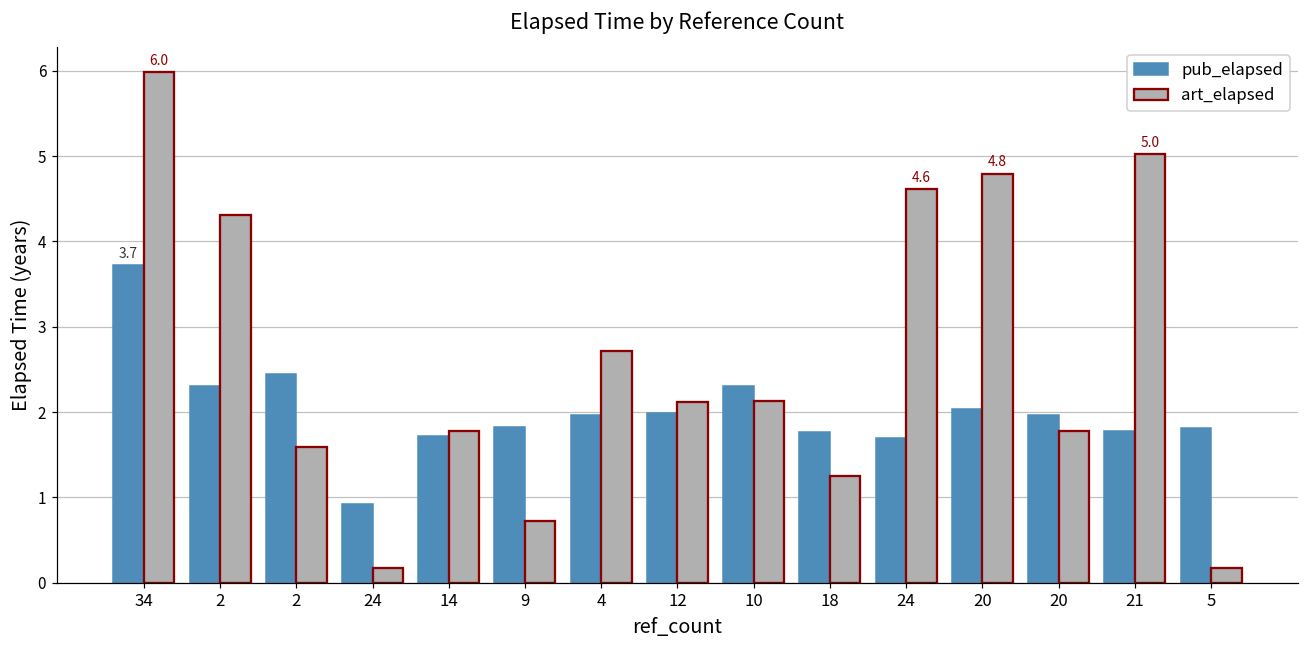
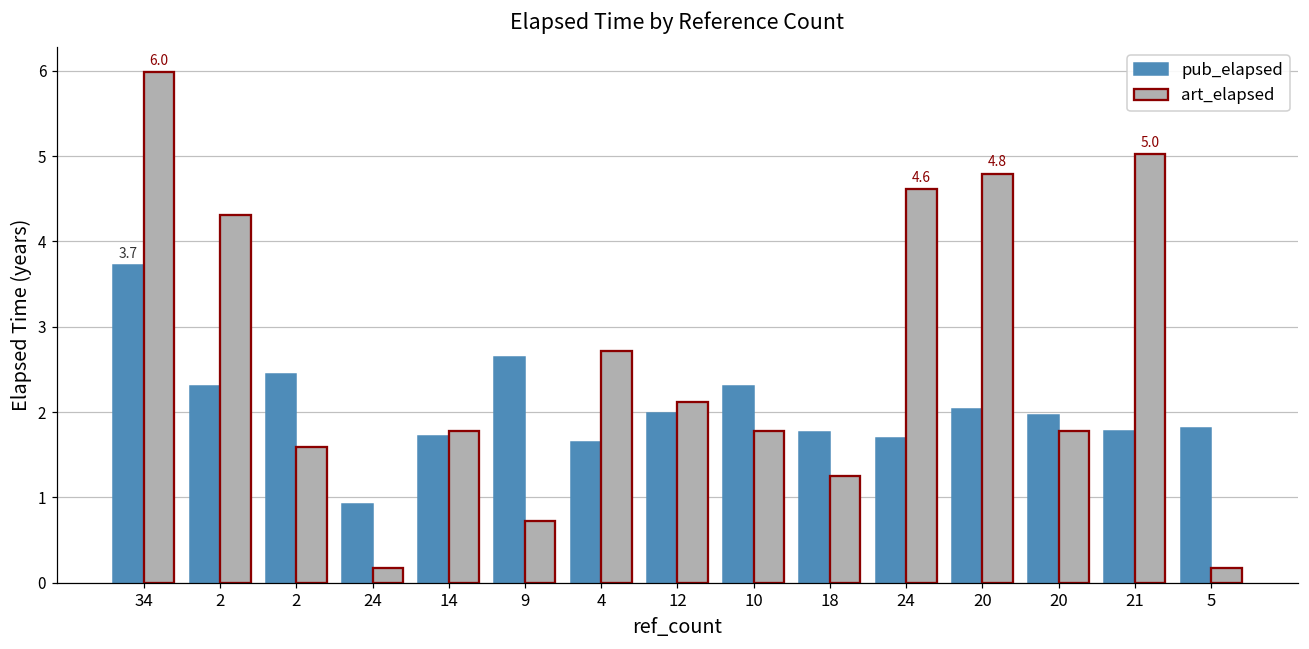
  {
    "pub_elapsed": {
      "14": 1.7,
-     "9": 1.8,
-     "4": 2.0,
+     "9": 2.7,
+     "4": 1.7,
      "12": 2.0,
      "10": 2.3,
      "18": 1.8,
      "21": 1.8,
      "5": 1.8
    },
    "art_elapsed": {
      "14": 1.8,
      "9": 0.7,
      "4": 2.7,
      "12": 2.1,
-     "10": 2.1,
+     "10": 1.8,
      "18": 1.3,
      "5": 0.2
    }
  }
